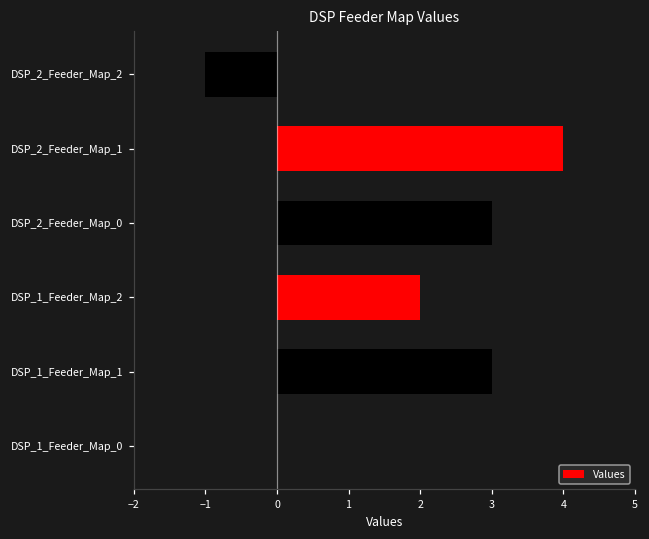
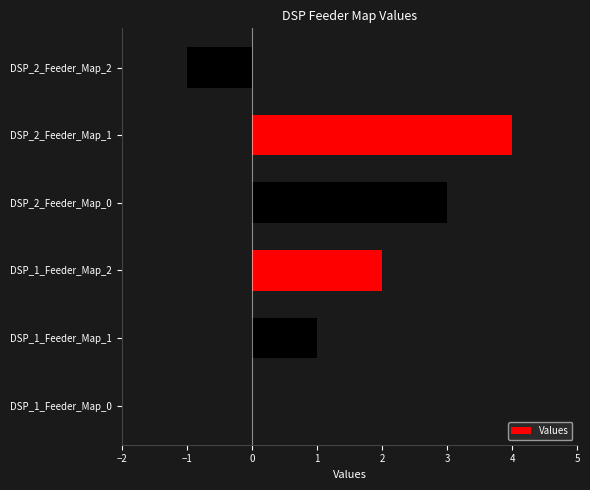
  {
    "DSP_2_Feeder_Map_2": -1,
    "DSP_2_Feeder_Map_1": 4,
    "DSP_2_Feeder_Map_0": 3,
    "DSP_1_Feeder_Map_2": 2,
-   "DSP_1_Feeder_Map_1": 3,
+   "DSP_1_Feeder_Map_1": 1,
    "DSP_1_Feeder_Map_0": 0
  }
